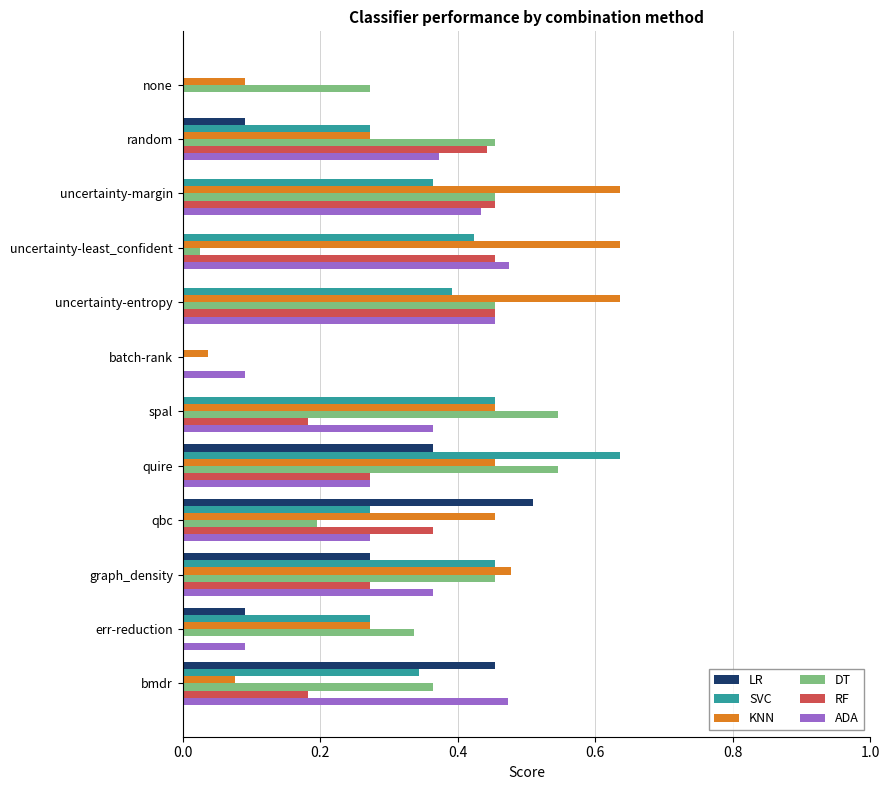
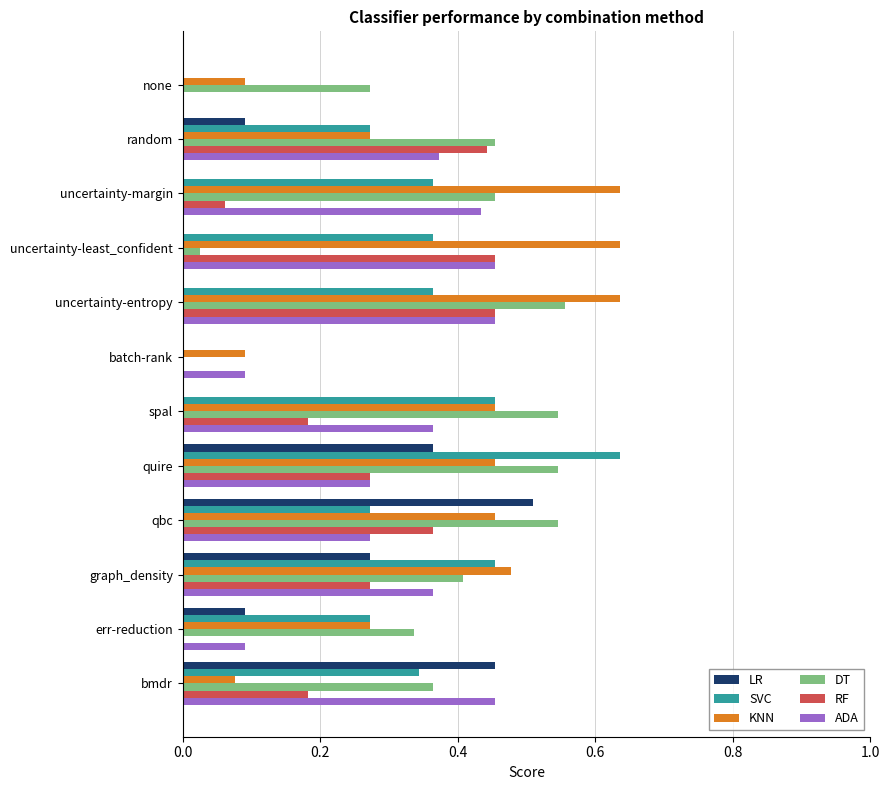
  {
    "LR": {
      "none": 0.00,
      "random": 0.09,
      "uncertainty-margin": 0.00,
      "uncertainty-least_confident": 0.00,
      "uncertainty-entropy": 0.00,
      "batch-rank": 0.00,
      "spal": 0.00,
      "quire": 0.36,
      "qbc": 0.51,
      "graph_density": 0.27,
      "err-reduction": 0.09,
      "bmdr": 0.45
    },
    "SVC": {
      "none": 0.00,
      "random": 0.27,
      "uncertainty-margin": 0.36,
-     "uncertainty-least_confident": 0.42,
-     "uncertainty-entropy": 0.39,
+     "uncertainty-least_confident": 0.36,
+     "uncertainty-entropy": 0.36,
      "batch-rank": 0.00,
      "spal": 0.45,
      "quire": 0.64,
      "qbc": 0.27,
      "graph_density": 0.45,
      "err-reduction": 0.27,
      "bmdr": 0.34
    },
    "KNN": {
      "none": 0.09,
      "random": 0.27,
      "uncertainty-margin": 0.64,
      "uncertainty-least_confident": 0.64,
      "uncertainty-entropy": 0.64,
-     "batch-rank": 0.04,
+     "batch-rank": 0.09,
      "spal": 0.45,
      "quire": 0.45,
      "qbc": 0.45,
      "graph_density": 0.48,
      "err-reduction": 0.27,
      "bmdr": 0.08
    },
    "DT": {
      "none": 0.27,
      "random": 0.45,
      "uncertainty-margin": 0.45,
      "uncertainty-least_confident": 0.03,
-     "uncertainty-entropy": 0.45,
+     "uncertainty-entropy": 0.56,
      "batch-rank": 0.00,
      "spal": 0.55,
      "quire": 0.55,
-     "qbc": 0.20,
-     "graph_density": 0.45,
+     "qbc": 0.55,
+     "graph_density": 0.41,
      "err-reduction": 0.34,
      "bmdr": 0.36
    },
    "RF": {
      "none": 0.00,
      "random": 0.44,
-     "uncertainty-margin": 0.45,
+     "uncertainty-margin": 0.06,
      "uncertainty-least_confident": 0.45,
      "uncertainty-entropy": 0.45,
      "batch-rank": 0.00,
      "spal": 0.18,
      "quire": 0.27,
      "qbc": 0.36,
      "graph_density": 0.27,
      "err-reduction": 0.00,
      "bmdr": 0.18
    },
    "ADA": {
      "none": 0.00,
      "random": 0.37,
      "uncertainty-margin": 0.43,
-     "uncertainty-least_confident": 0.47,
+     "uncertainty-least_confident": 0.45,
      "uncertainty-entropy": 0.45,
      "batch-rank": 0.09,
      "spal": 0.36,
      "quire": 0.27,
      "qbc": 0.27,
      "graph_density": 0.36,
      "err-reduction": 0.09,
-     "bmdr": 0.47
+     "bmdr": 0.45
    }
  }
